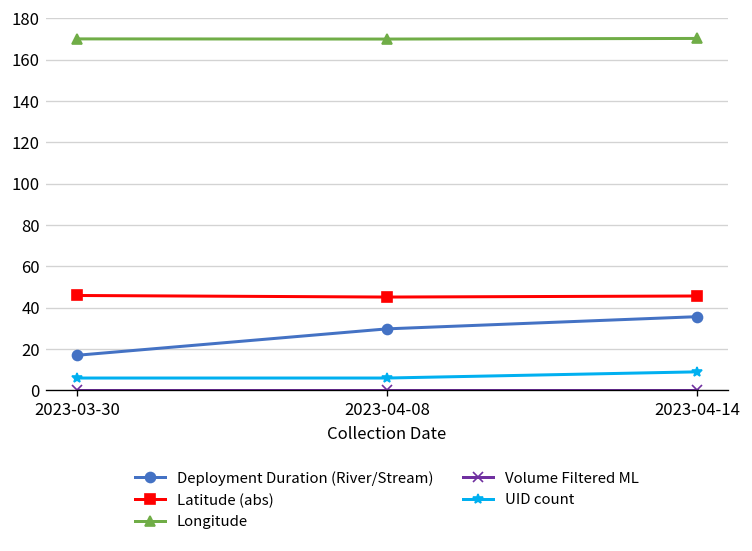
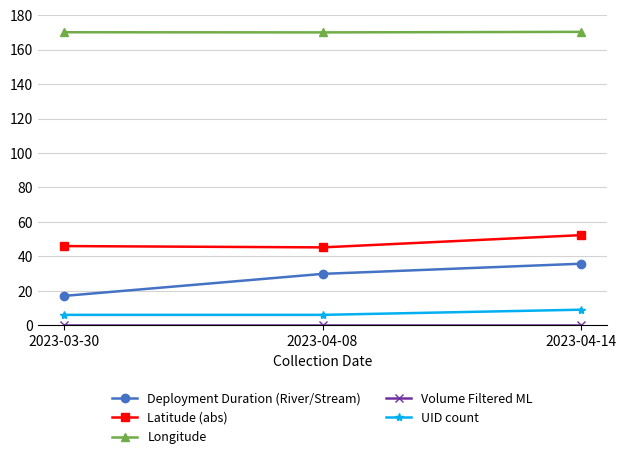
  {
    "Deployment Duration (River/Stream)": {
      "2023-03-30": 17,
      "2023-04-08": 30,
      "2023-04-14": 36
    },
    "Latitude (abs)": {
      "2023-03-30": 46,
      "2023-04-08": 45,
-     "2023-04-14": 46
+     "2023-04-14": 52
    },
    "Longitude": {
      "2023-03-30": 170,
      "2023-04-08": 170,
      "2023-04-14": 170
    },
    "Volume Filtered ML": {
      "2023-03-30": 0,
      "2023-04-08": 0,
      "2023-04-14": 0
    },
    "UID count": {
      "2023-03-30": 6,
      "2023-04-08": 6,
      "2023-04-14": 9
    }
  }
